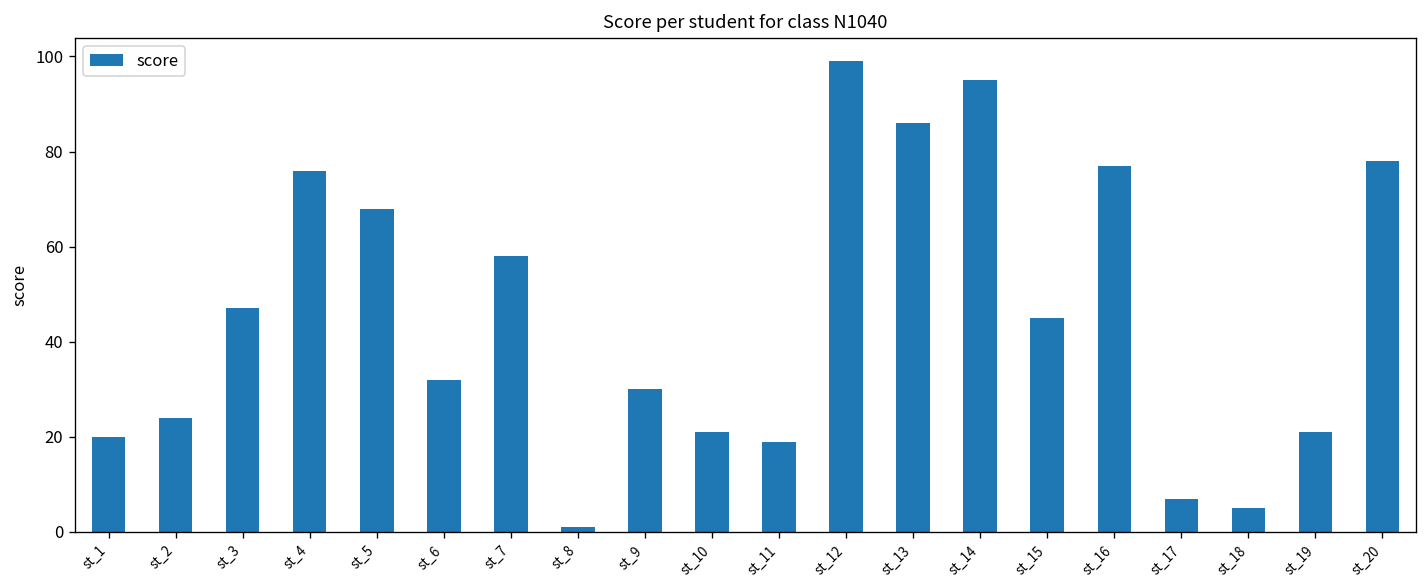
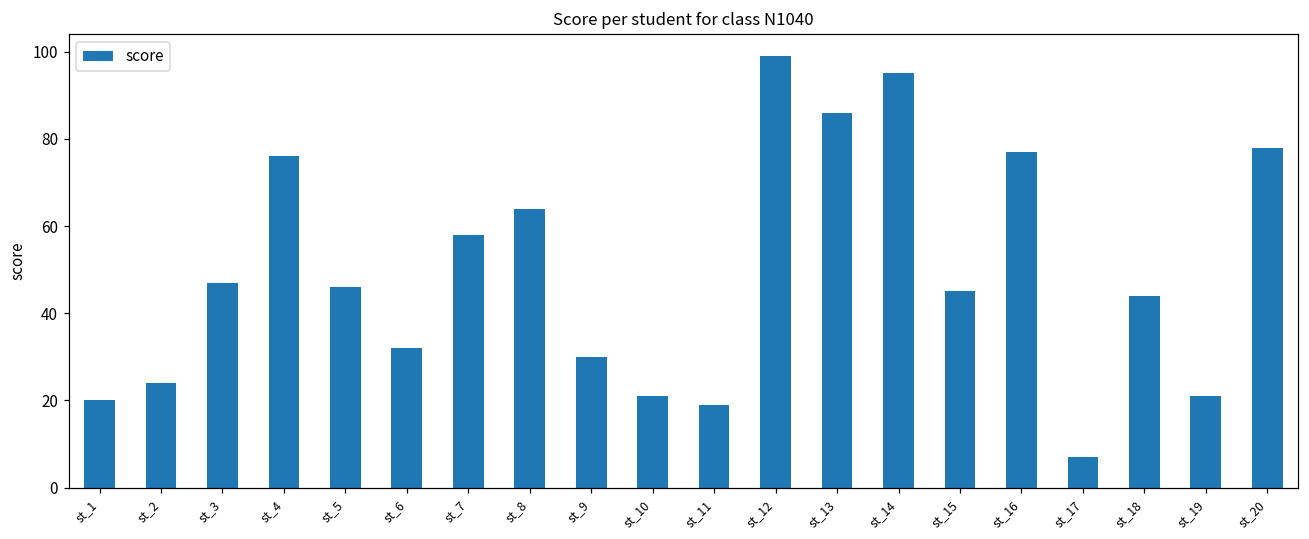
  {
    "st_1": 20,
    "st_2": 24,
    "st_3": 47,
    "st_4": 76,
-   "st_5": 68,
+   "st_5": 46,
    "st_6": 32,
    "st_7": 58,
-   "st_8": 1,
+   "st_8": 64,
    "st_9": 30,
    "st_10": 21,
    "st_11": 19,
    "st_12": 99,
    "st_13": 86,
    "st_14": 95,
    "st_15": 45,
    "st_16": 77,
    "st_17": 7,
-   "st_18": 5,
+   "st_18": 44,
    "st_19": 21,
    "st_20": 78
  }
